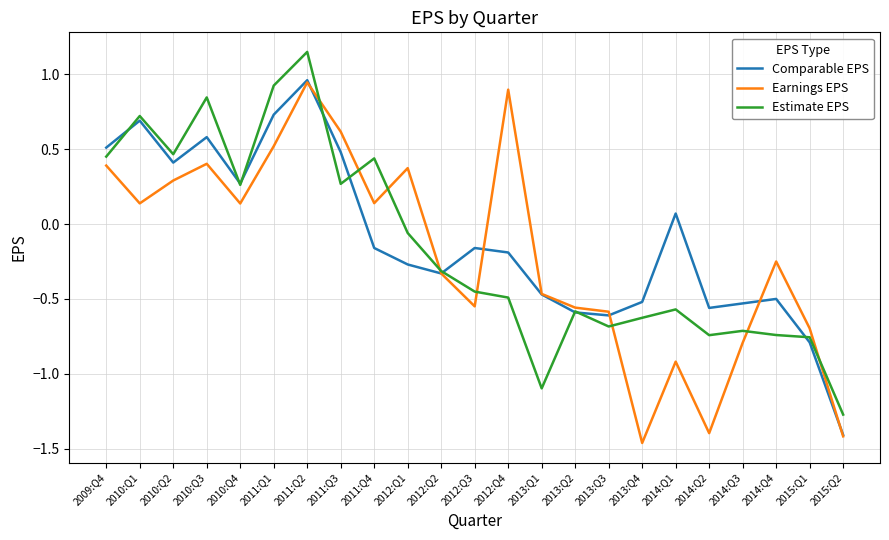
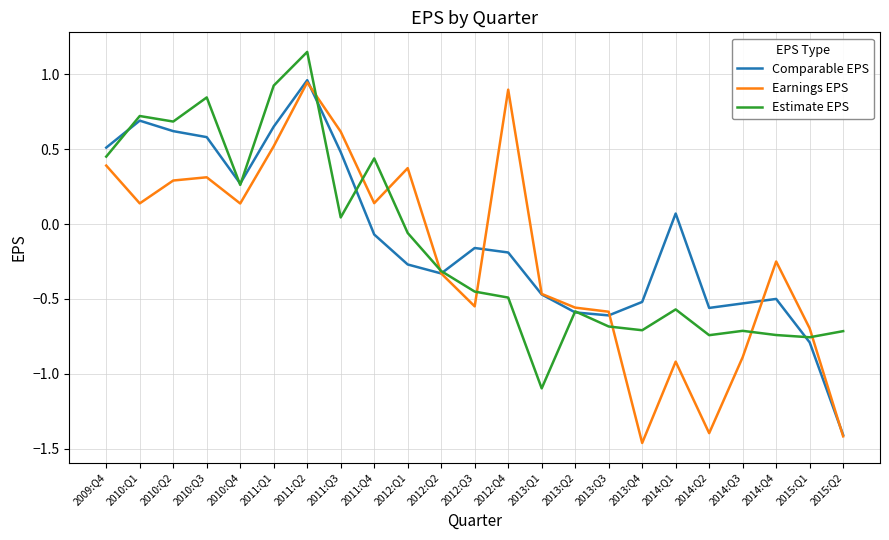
  {
    "Comparable EPS": {
      "2009:Q4": 0.51,
      "2010:Q1": 0.69,
-     "2010:Q2": 0.41,
+     "2010:Q2": 0.62,
      "2010:Q3": 0.58,
-     "2011:Q1": 0.73,
+     "2011:Q1": 0.65,
      "2011:Q3": 0.48,
-     "2011:Q4": -0.16,
+     "2011:Q4": -0.07,
      "2012:Q1": -0.27,
      "2012:Q3": -0.16,
      "2012:Q4": -0.19,
      "2013:Q3": -0.61,
      "2013:Q4": -0.52,
      "2014:Q1": 0.07,
      "2014:Q2": -0.56,
      "2014:Q3": -0.53,
      "2014:Q4": -0.50,
      "2015:Q1": -0.79
    },
    "Earnings EPS": {
      "2009:Q4": 0.39,
      "2010:Q1": 0.14,
      "2010:Q2": 0.29,
-     "2010:Q3": 0.40,
+     "2010:Q3": 0.31,
      "2010:Q4": 0.14,
      "2011:Q1": 0.52,
      "2011:Q3": 0.62,
      "2011:Q4": 0.14,
      "2012:Q1": 0.37,
      "2012:Q3": -0.55,
      "2012:Q4": 0.90,
      "2013:Q2": -0.56,
      "2013:Q3": -0.59,
      "2013:Q4": -1.46,
      "2014:Q1": -0.92,
      "2014:Q2": -1.40,
-     "2014:Q3": -0.79,
+     "2014:Q3": -0.89,
      "2014:Q4": -0.25,
      "2015:Q1": -0.70
    },
    "Estimate EPS": {
      "2009:Q4": 0.45,
      "2010:Q1": 0.72,
-     "2010:Q2": 0.47,
+     "2010:Q2": 0.68,
      "2010:Q3": 0.85,
      "2011:Q1": 0.92,
      "2011:Q2": 1.15,
-     "2011:Q3": 0.27,
+     "2011:Q3": 0.04,
      "2011:Q4": 0.44,
      "2012:Q1": -0.06,
      "2012:Q3": -0.45,
      "2012:Q4": -0.49,
      "2013:Q1": -1.10,
      "2013:Q3": -0.68,
-     "2013:Q4": -0.63,
+     "2013:Q4": -0.71,
      "2014:Q1": -0.57,
      "2014:Q2": -0.74,
      "2014:Q3": -0.71,
      "2014:Q4": -0.74,
      "2015:Q1": -0.76,
-     "2015:Q2": -1.27
+     "2015:Q2": -0.72
    }
  }
